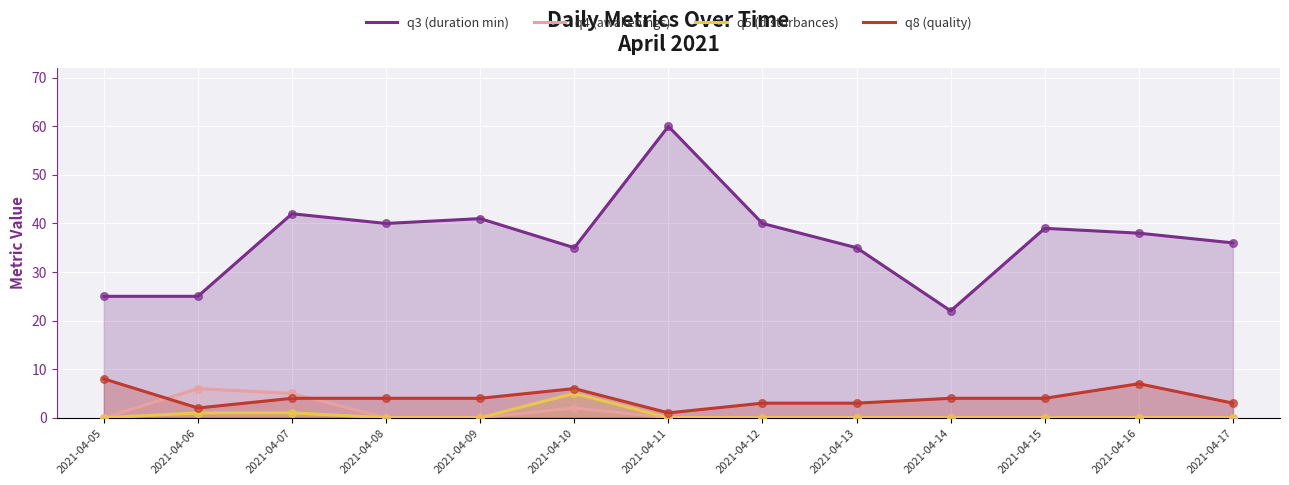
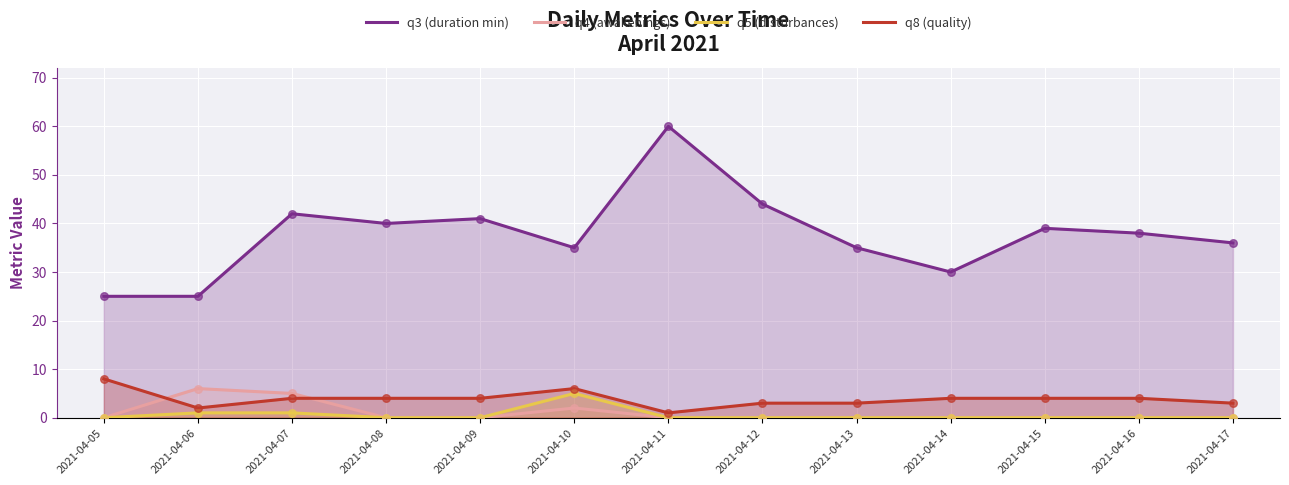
  {
    "q3 (duration min)": {
      "2021-04-05": 25,
      "2021-04-06": 25,
      "2021-04-07": 42,
      "2021-04-08": 40,
      "2021-04-09": 41,
      "2021-04-10": 35,
      "2021-04-11": 60,
-     "2021-04-12": 40,
+     "2021-04-12": 44,
      "2021-04-13": 35,
-     "2021-04-14": 22,
+     "2021-04-14": 30,
      "2021-04-15": 39,
      "2021-04-16": 38,
      "2021-04-17": 36
    },
    "q4 (awakenings)": {
      "2021-04-06": 6,
      "2021-04-07": 5,
      "2021-04-10": 2
    },
    "q5 (disturbances)": {
      "2021-04-06": 1,
      "2021-04-07": 1,
      "2021-04-10": 5
    },
    "q8 (quality)": {
      "2021-04-05": 8,
      "2021-04-06": 2,
      "2021-04-07": 4,
      "2021-04-08": 4,
      "2021-04-09": 4,
      "2021-04-10": 6,
      "2021-04-11": 1,
      "2021-04-12": 3,
      "2021-04-13": 3,
      "2021-04-14": 4,
      "2021-04-15": 4,
-     "2021-04-16": 7,
+     "2021-04-16": 4,
      "2021-04-17": 3
    }
  }
